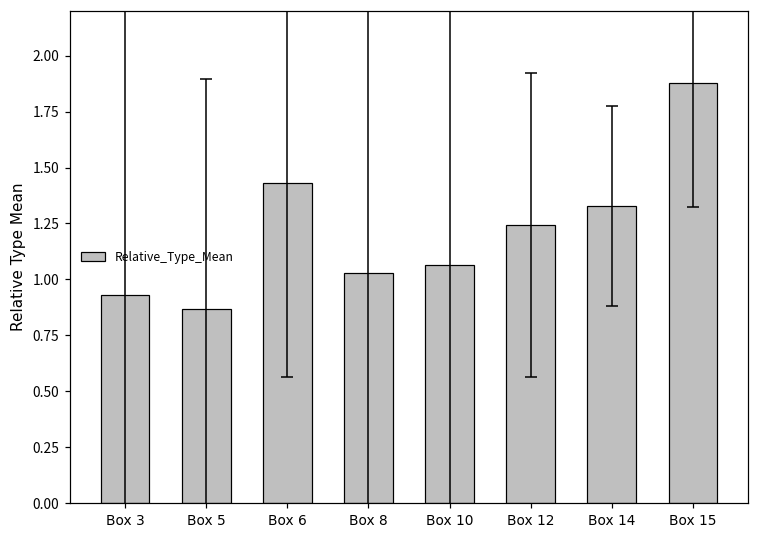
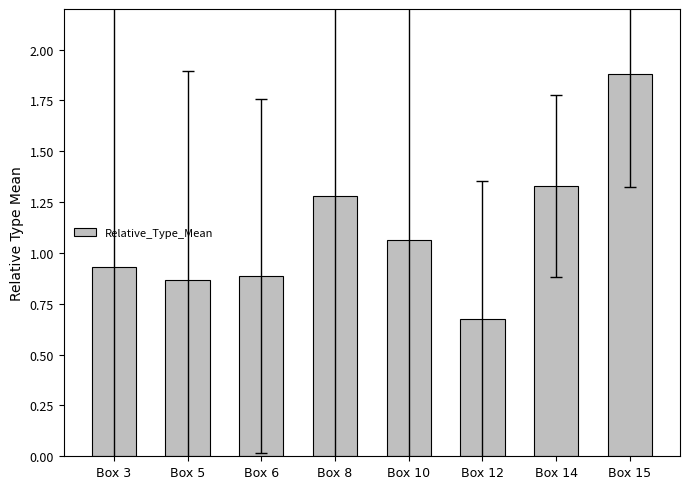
  {
    "Relative_Type_Mean": {
      "Box 3": 0.93,
      "Box 5": 0.87,
-     "Box 6": 1.43,
-     "Box 8": 1.03,
+     "Box 6": 0.89,
+     "Box 8": 1.28,
      "Box 10": 1.07,
-     "Box 12": 1.24,
+     "Box 12": 0.68,
      "Box 14": 1.33,
      "Box 15": 1.88
    }
  }
